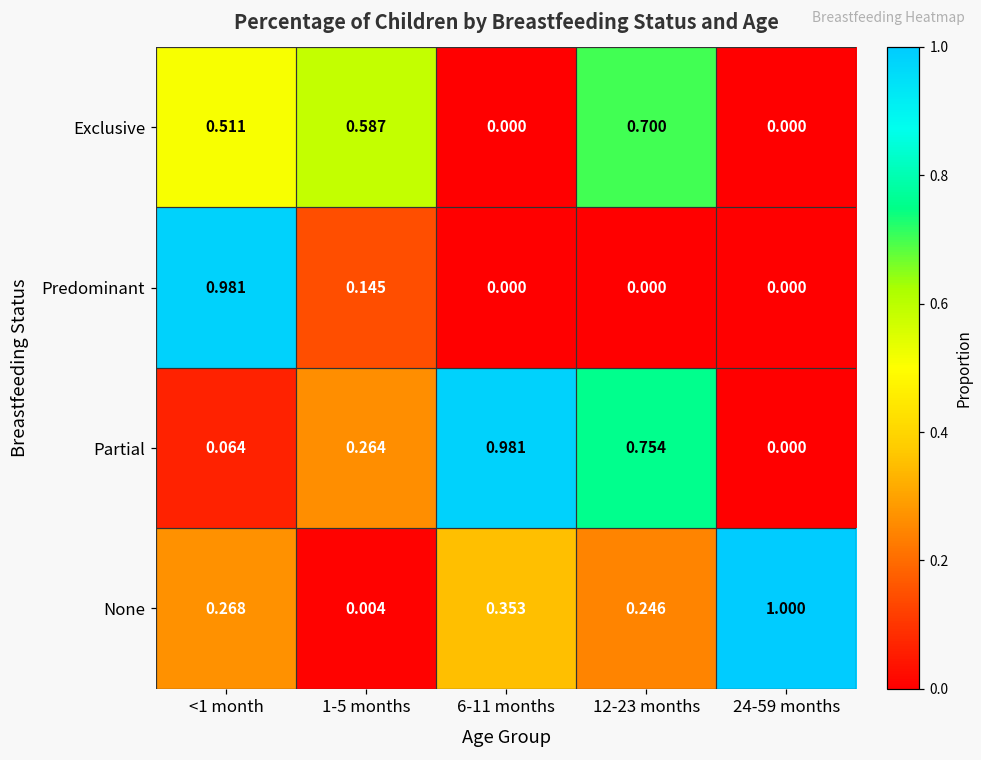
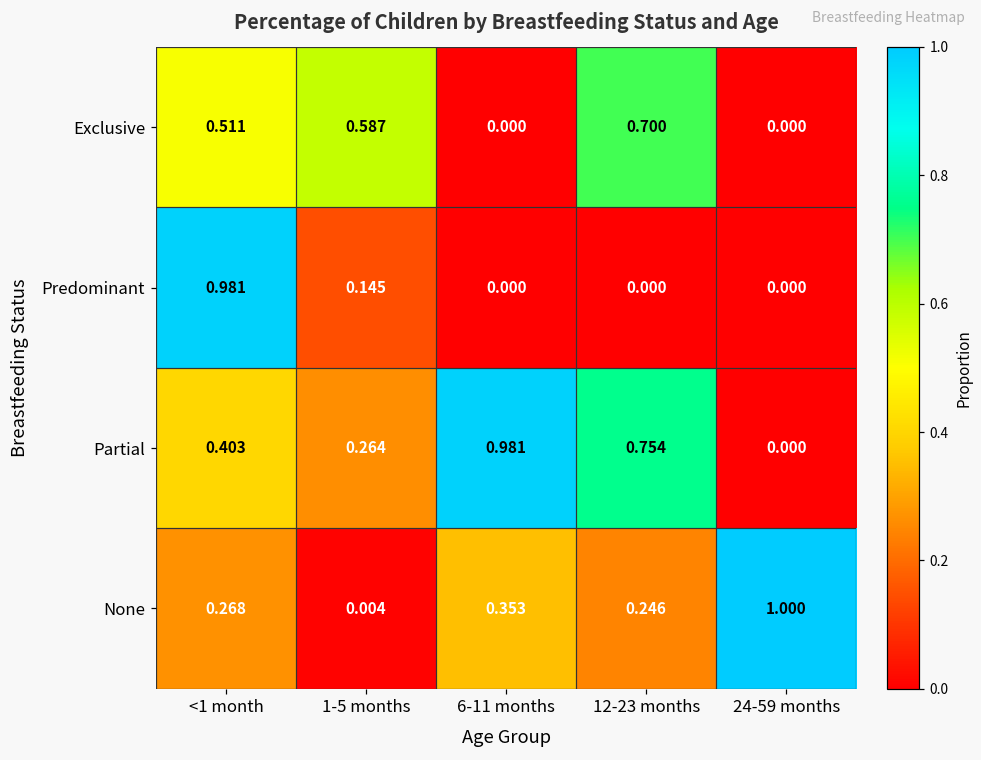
  {
    "Exclusive": {
      "<1 month": 0.511,
      "1-5 months": 0.587,
      "6-11 months": 0.000,
      "12-23 months": 0.700,
      "24-59 months": 0.000
    },
    "Predominant": {
      "<1 month": 0.981,
      "1-5 months": 0.145,
      "6-11 months": 0.000,
      "12-23 months": 0.000,
      "24-59 months": 0.000
    },
    "Partial": {
-     "<1 month": 0.064,
+     "<1 month": 0.403,
      "1-5 months": 0.264,
      "6-11 months": 0.981,
      "12-23 months": 0.754,
      "24-59 months": 0.000
    },
    "None": {
      "<1 month": 0.268,
      "1-5 months": 0.004,
      "6-11 months": 0.353,
      "12-23 months": 0.246,
      "24-59 months": 1.000
    }
  }
